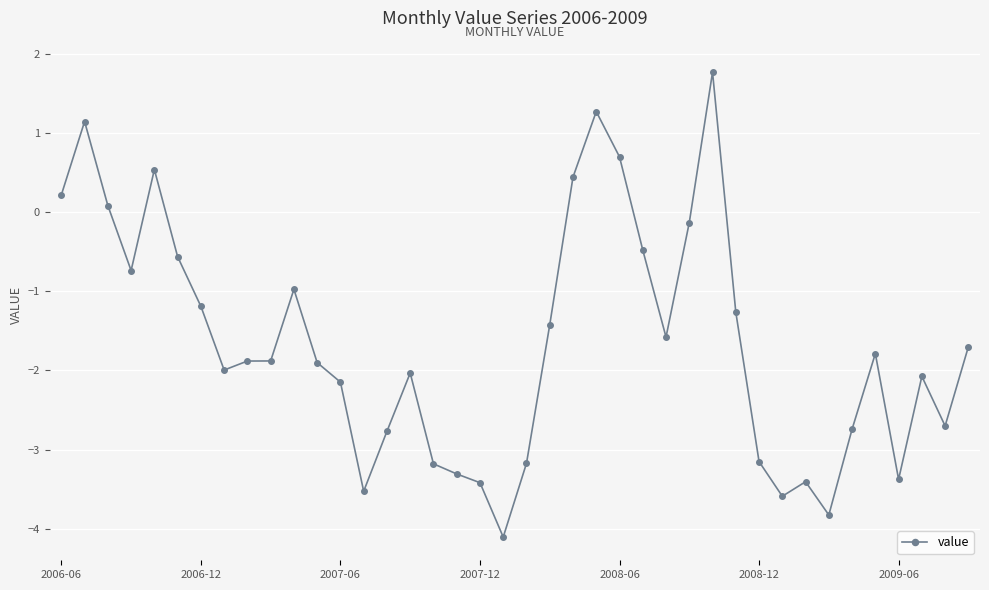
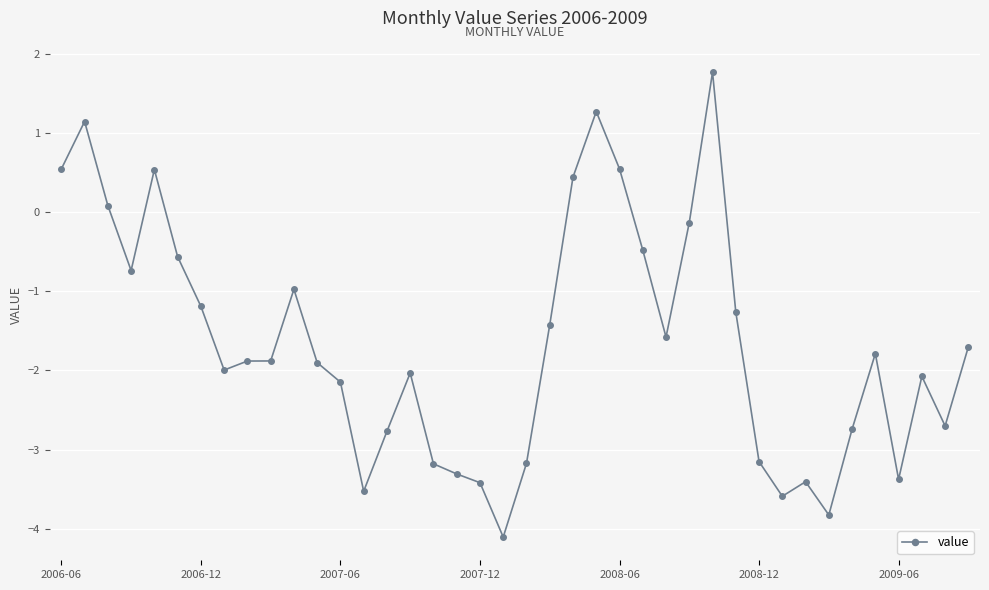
  {
-   "2006-06": 0.2,
+   "2006-06": 0.5,
    "2006-12": -1.2,
    "2007-06": -2.1,
    "2007-12": -3.4,
-   "2008-06": 0.7,
+   "2008-06": 0.5,
    "2008-12": -3.2,
    "2009-06": -3.4
  }
